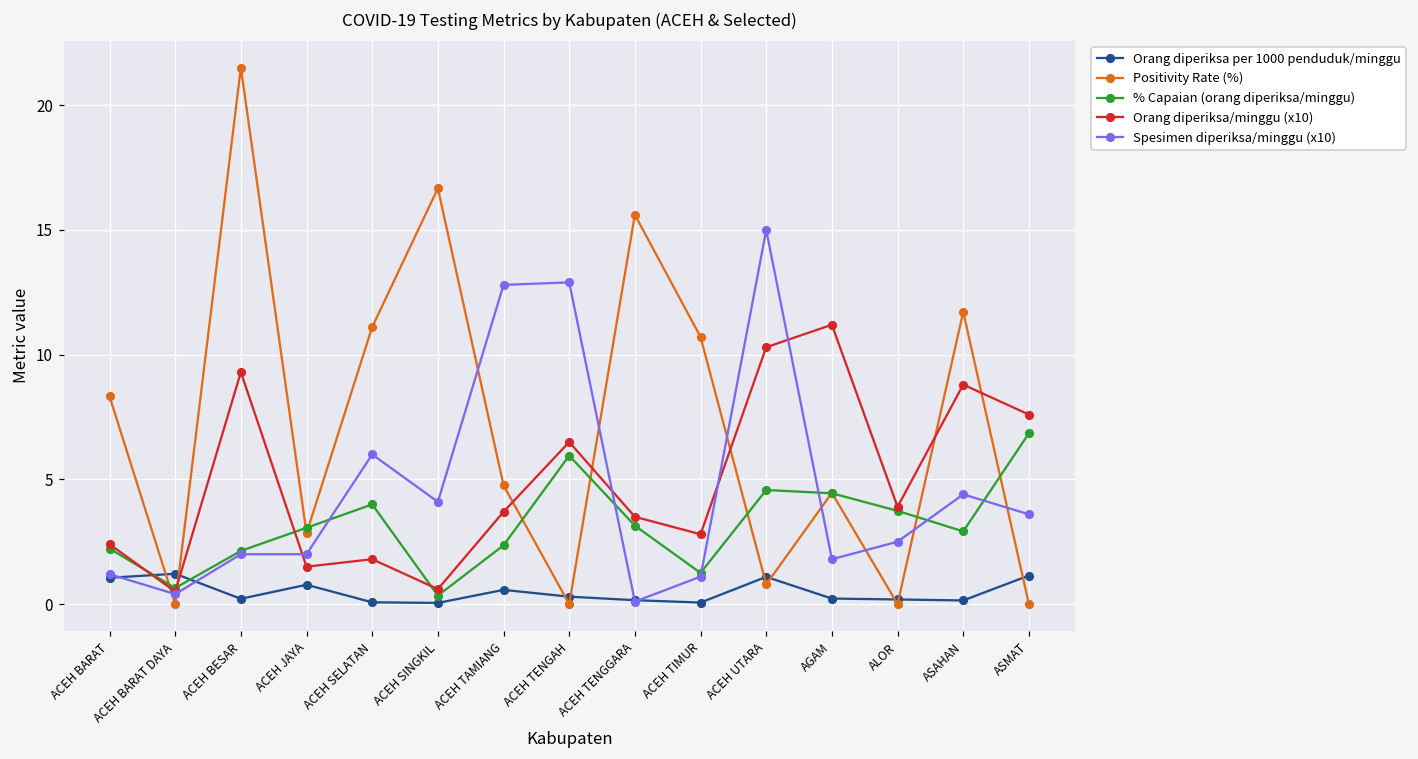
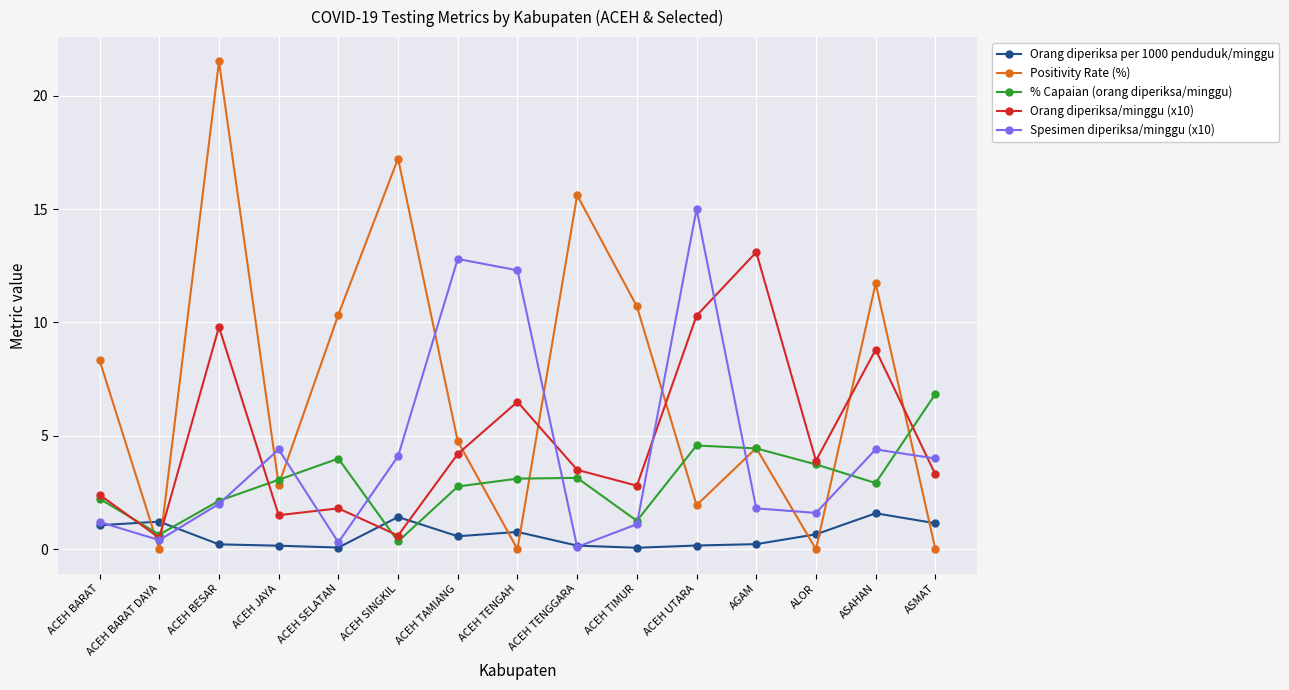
  {
    "Orang diperiksa per 1000 penduduk/minggu": {
      "ACEH BARAT": 1.1,
      "ACEH BARAT DAYA": 1.2,
      "ACEH BESAR": 0.2,
-     "ACEH JAYA": 0.8,
+     "ACEH JAYA": 0.2,
      "ACEH SELATAN": 0.1,
-     "ACEH SINGKIL": 0.0,
+     "ACEH SINGKIL": 1.4,
      "ACEH TAMIANG": 0.6,
-     "ACEH TENGAH": 0.3,
+     "ACEH TENGAH": 0.8,
      "ACEH TIMUR": 0.1,
-     "ACEH UTARA": 1.1,
+     "ACEH UTARA": 0.2,
      "AGAM": 0.2,
-     "ALOR": 0.2,
-     "ASAHAN": 0.1,
+     "ALOR": 0.7,
+     "ASAHAN": 1.6,
      "ASMAT": 1.1
    },
    "Positivity Rate (%)": {
      "ACEH BARAT": 8.3,
      "ACEH BARAT DAYA": 0.0,
      "ACEH BESAR": 21.5,
      "ACEH JAYA": 2.8,
-     "ACEH SELATAN": 11.1,
-     "ACEH SINGKIL": 16.7,
+     "ACEH SELATAN": 10.3,
+     "ACEH SINGKIL": 17.2,
      "ACEH TAMIANG": 4.8,
      "ACEH TENGAH": 0.0,
      "ACEH TENGGARA": 15.6,
      "ACEH TIMUR": 10.7,
-     "ACEH UTARA": 0.8,
+     "ACEH UTARA": 1.9,
      "ALOR": 0.0,
      "ASAHAN": 11.7,
      "ASMAT": 0.0
    },
    "% Capaian (orang diperiksa/minggu)": {
      "ACEH BARAT": 2.2,
      "ACEH BARAT DAYA": 0.6,
      "ACEH BESAR": 2.1,
      "ACEH JAYA": 3.1,
      "ACEH SELATAN": 4.0,
      "ACEH SINGKIL": 0.3,
-     "ACEH TAMIANG": 2.4,
-     "ACEH TENGAH": 6.0,
+     "ACEH TAMIANG": 2.8,
+     "ACEH TENGAH": 3.1,
      "ACEH TENGGARA": 3.1,
      "ACEH TIMUR": 1.3,
      "ACEH UTARA": 4.6,
      "ALOR": 3.7,
      "ASAHAN": 2.9,
      "ASMAT": 6.8
    },
    "Orang diperiksa/minggu (x10)": {
      "ACEH BARAT": 2.4,
-     "ACEH BESAR": 9.3,
+     "ACEH BESAR": 9.8,
      "ACEH JAYA": 1.5,
      "ACEH SELATAN": 1.8,
      "ACEH SINGKIL": 0.6,
-     "ACEH TAMIANG": 3.7,
+     "ACEH TAMIANG": 4.2,
      "ACEH TENGAH": 6.5,
      "ACEH TENGGARA": 3.5,
      "ACEH TIMUR": 2.8,
      "ACEH UTARA": 10.3,
-     "AGAM": 11.2,
+     "AGAM": 13.1,
      "ALOR": 3.9,
      "ASAHAN": 8.8,
-     "ASMAT": 7.6
+     "ASMAT": 3.3
    },
    "Spesimen diperiksa/minggu (x10)": {
      "ACEH BARAT": 1.2,
      "ACEH BESAR": 2.0,
-     "ACEH JAYA": 2.0,
-     "ACEH SELATAN": 6.0,
+     "ACEH JAYA": 4.4,
+     "ACEH SELATAN": 0.3,
      "ACEH SINGKIL": 4.1,
      "ACEH TAMIANG": 12.8,
-     "ACEH TENGAH": 12.9,
+     "ACEH TENGAH": 12.3,
      "ACEH TIMUR": 1.1,
      "ACEH UTARA": 15.0,
      "AGAM": 1.8,
-     "ALOR": 2.5,
+     "ALOR": 1.6,
      "ASAHAN": 4.4,
-     "ASMAT": 3.6
+     "ASMAT": 4.0
    }
  }
